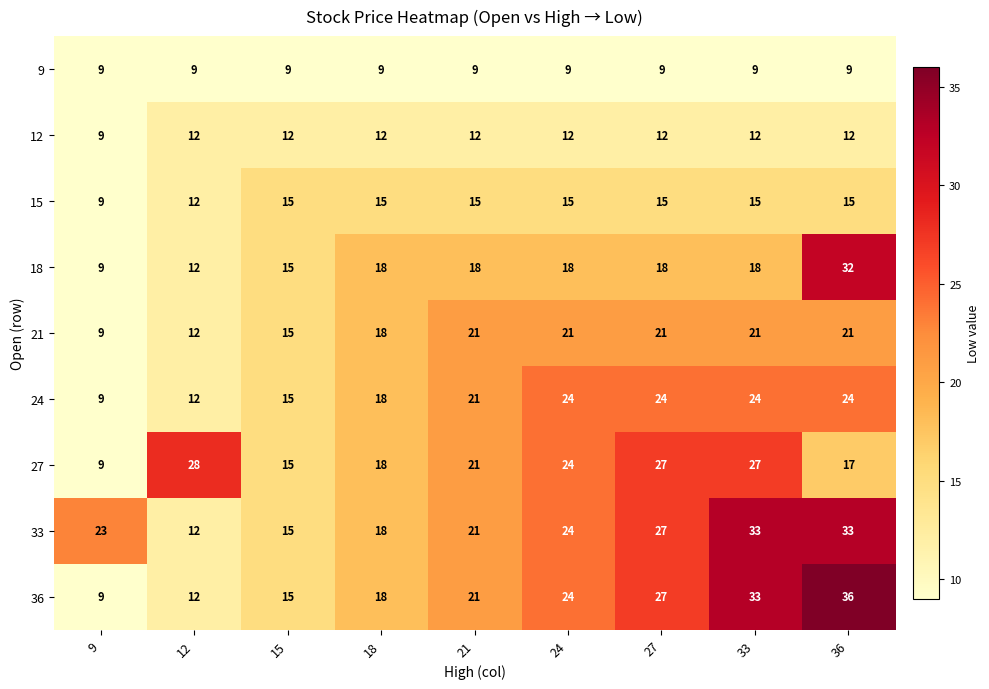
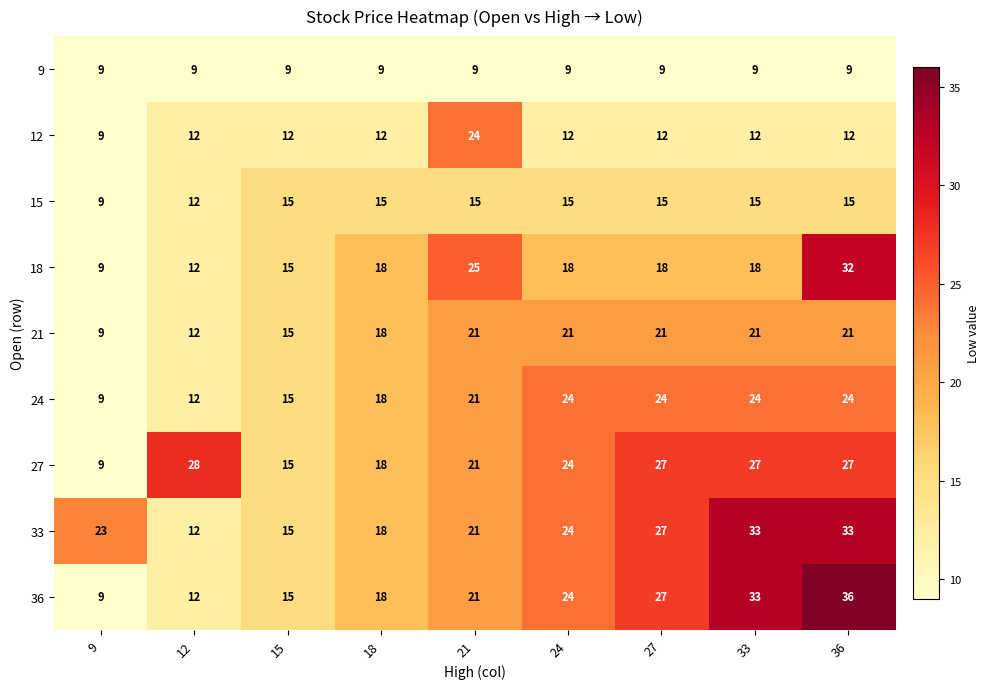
  {
    "9": {
      "9": 9,
      "12": 9,
      "15": 9,
      "18": 9,
      "21": 9,
      "24": 9,
      "27": 9,
      "33": 9,
      "36": 9
    },
    "12": {
      "9": 9,
      "12": 12,
      "15": 12,
      "18": 12,
-     "21": 12,
+     "21": 24,
      "24": 12,
      "27": 12,
      "33": 12,
      "36": 12
    },
    "15": {
      "9": 9,
      "12": 12,
      "15": 15,
      "18": 15,
      "21": 15,
      "24": 15,
      "27": 15,
      "33": 15,
      "36": 15
    },
    "18": {
      "9": 9,
      "12": 12,
      "15": 15,
      "18": 18,
-     "21": 18,
+     "21": 25,
      "24": 18,
      "27": 18,
      "33": 18,
      "36": 32
    },
    "21": {
      "9": 9,
      "12": 12,
      "15": 15,
      "18": 18,
      "21": 21,
      "24": 21,
      "27": 21,
      "33": 21,
      "36": 21
    },
    "24": {
      "9": 9,
      "12": 12,
      "15": 15,
      "18": 18,
      "21": 21,
      "24": 24,
      "27": 24,
      "33": 24,
      "36": 24
    },
    "27": {
      "9": 9,
      "12": 28,
      "15": 15,
      "18": 18,
      "21": 21,
      "24": 24,
      "27": 27,
      "33": 27,
-     "36": 17
+     "36": 27
    },
    "33": {
      "9": 23,
      "12": 12,
      "15": 15,
      "18": 18,
      "21": 21,
      "24": 24,
      "27": 27,
      "33": 33,
      "36": 33
    },
    "36": {
      "9": 9,
      "12": 12,
      "15": 15,
      "18": 18,
      "21": 21,
      "24": 24,
      "27": 27,
      "33": 33,
      "36": 36
    }
  }
